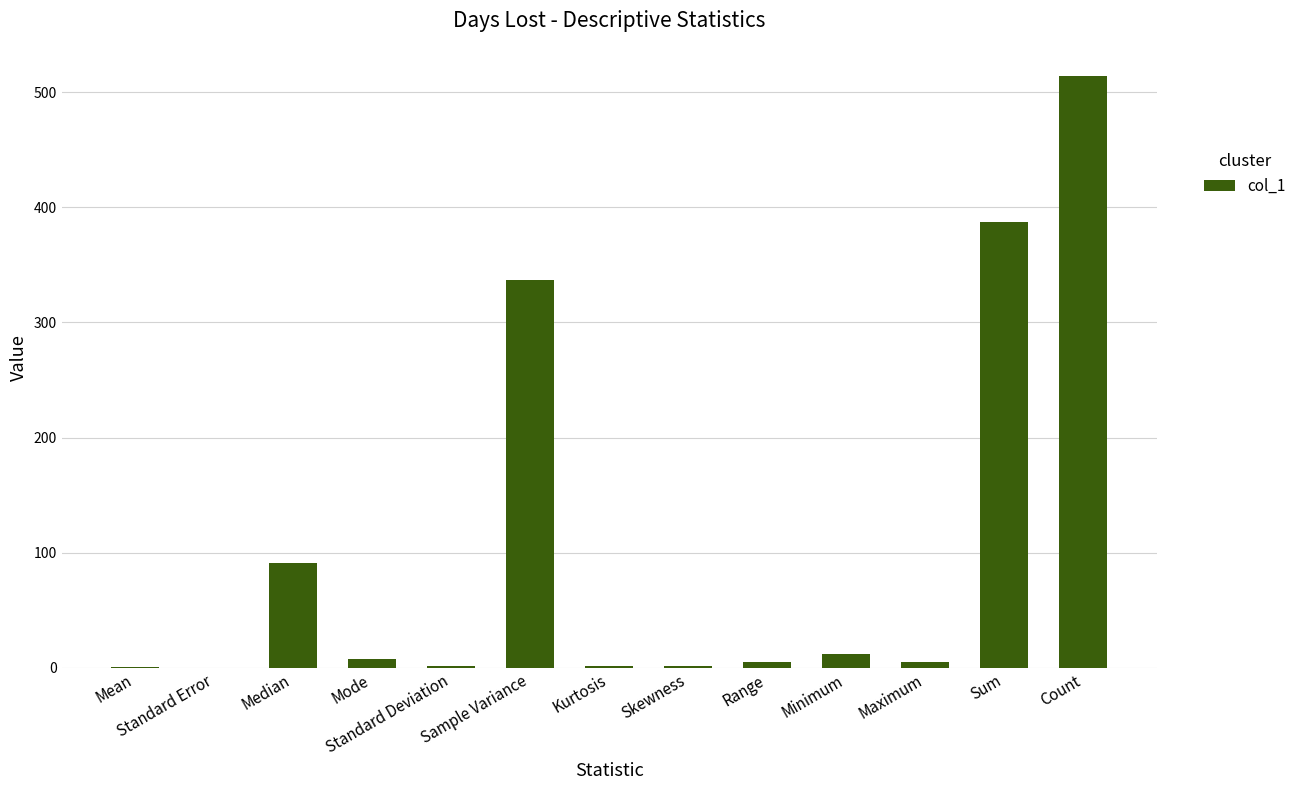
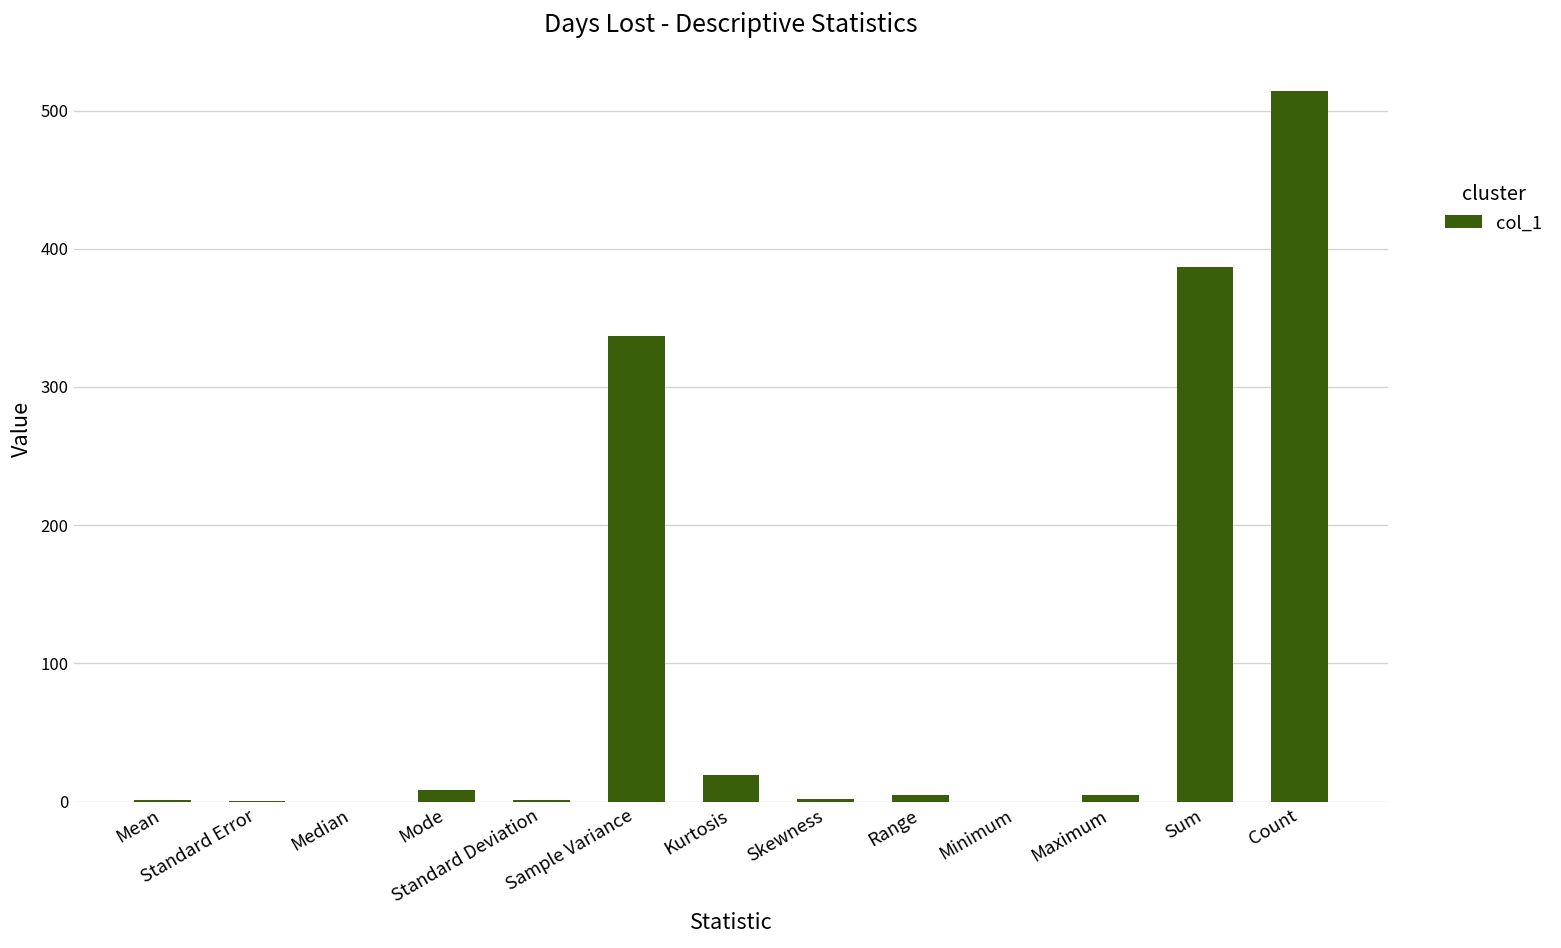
  {
-   "Median": 91,
+   "Median": 0,
    "Mode": 8,
    "Sample Variance": 337,
-   "Kurtosis": 2,
+   "Kurtosis": 19,
    "Range": 5,
-   "Minimum": 12,
+   "Minimum": 0,
    "Maximum": 5,
    "Sum": 387,
    "Count": 514
  }
